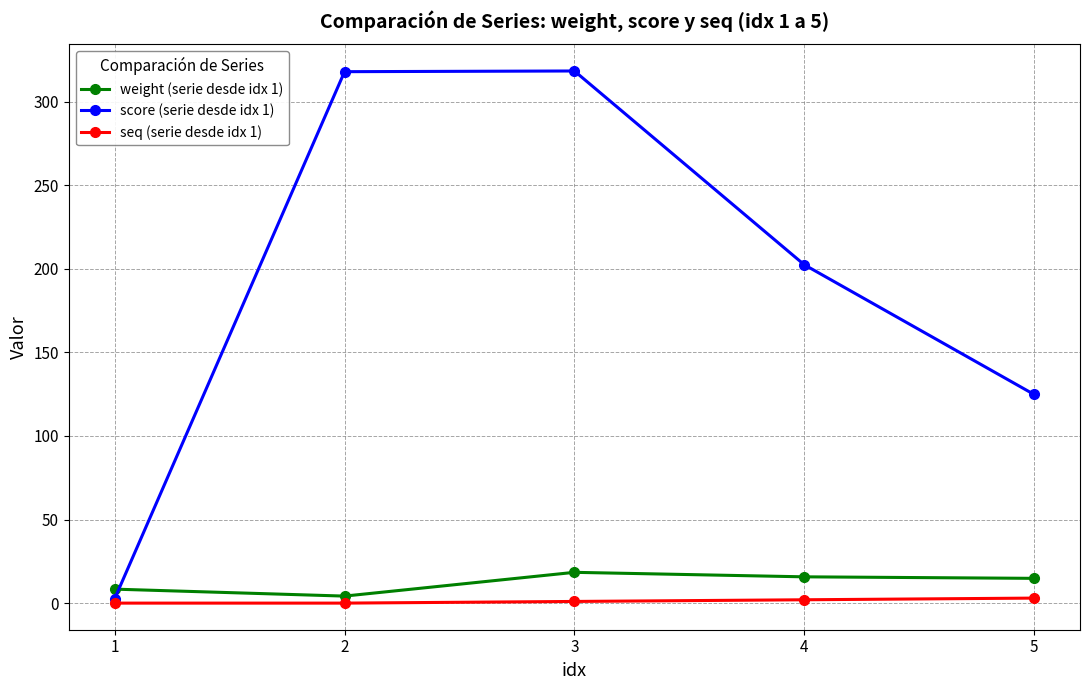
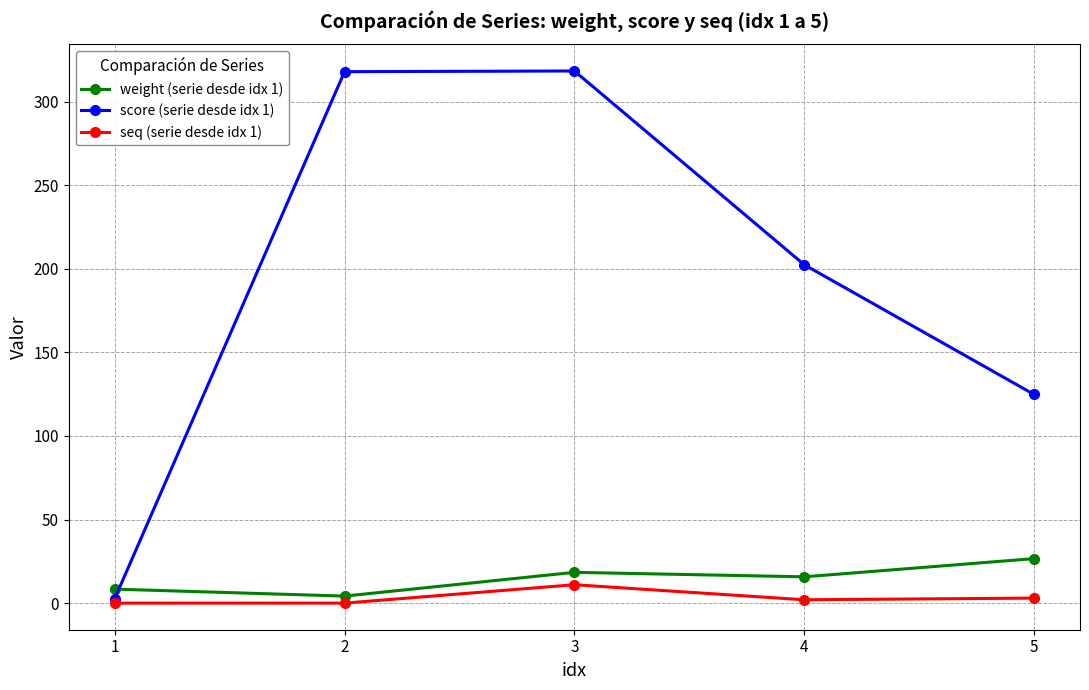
  {
    "weight (serie desde idx 1)": {
      "1": 8,
      "2": 4,
      "3": 18,
      "4": 16,
-     "5": 15
+     "5": 27
    },
    "score (serie desde idx 1)": {
      "1": 3,
      "2": 318,
      "3": 318,
      "4": 203,
      "5": 125
    },
    "seq (serie desde idx 1)": {
      "1": 0,
      "2": 0,
-     "3": 1,
+     "3": 11,
      "4": 2,
      "5": 3
    }
  }
